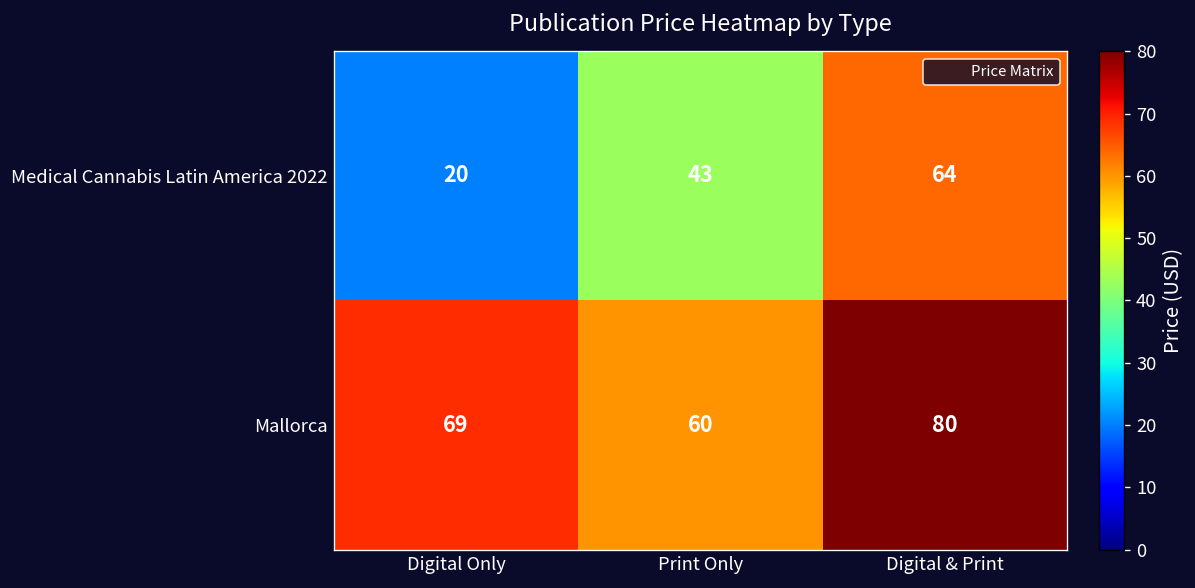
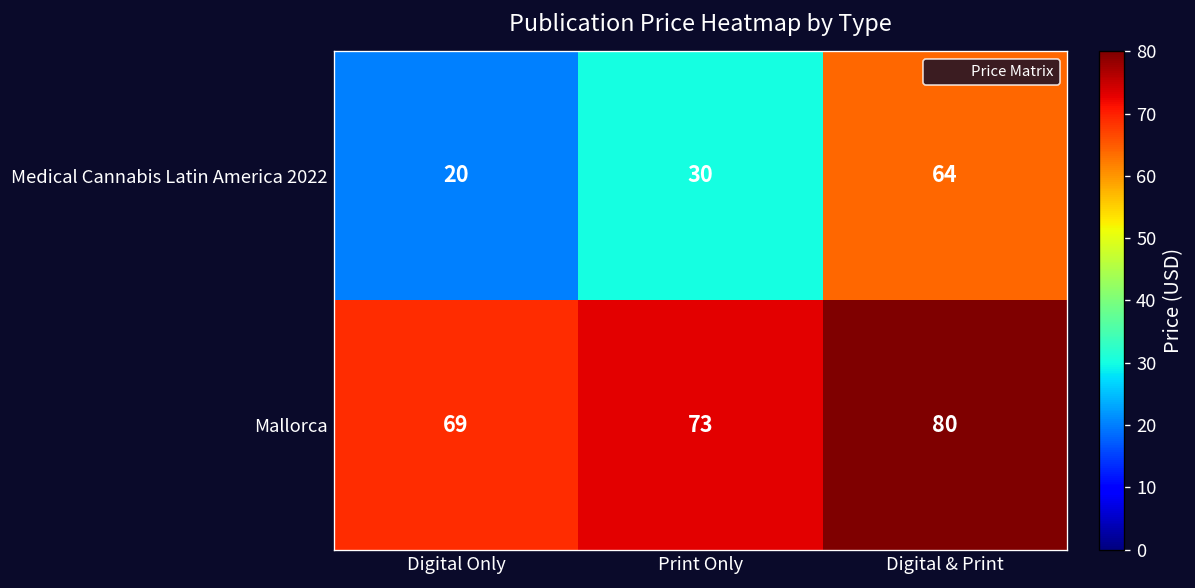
  {
    "Medical Cannabis Latin America 2022": {
      "Digital Only": 20,
-     "Print Only": 43,
+     "Print Only": 30,
      "Digital & Print": 64
    },
    "Mallorca": {
      "Digital Only": 69,
-     "Print Only": 60,
+     "Print Only": 73,
      "Digital & Print": 80
    }
  }
